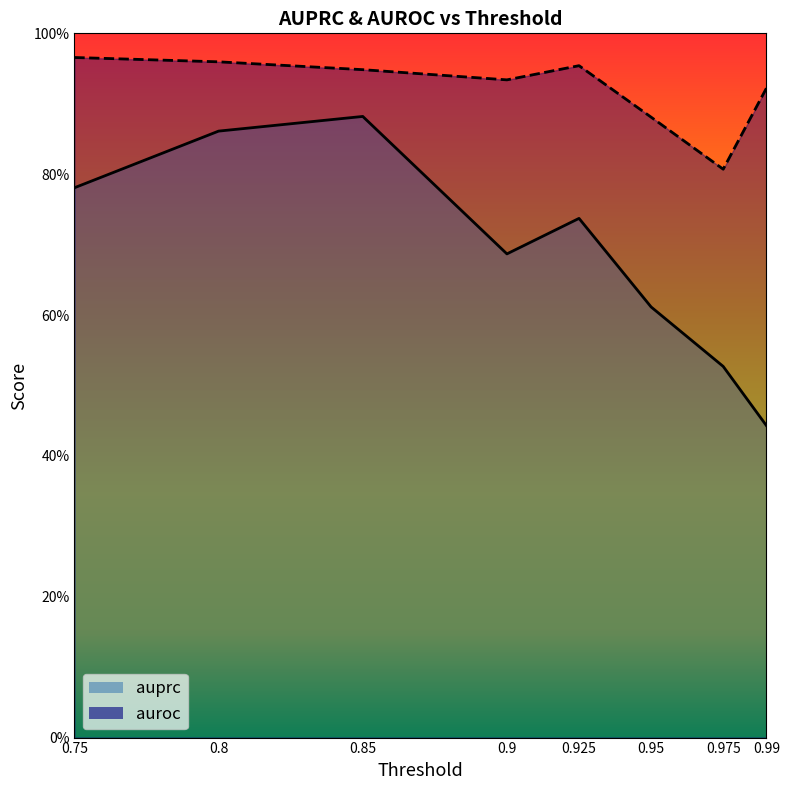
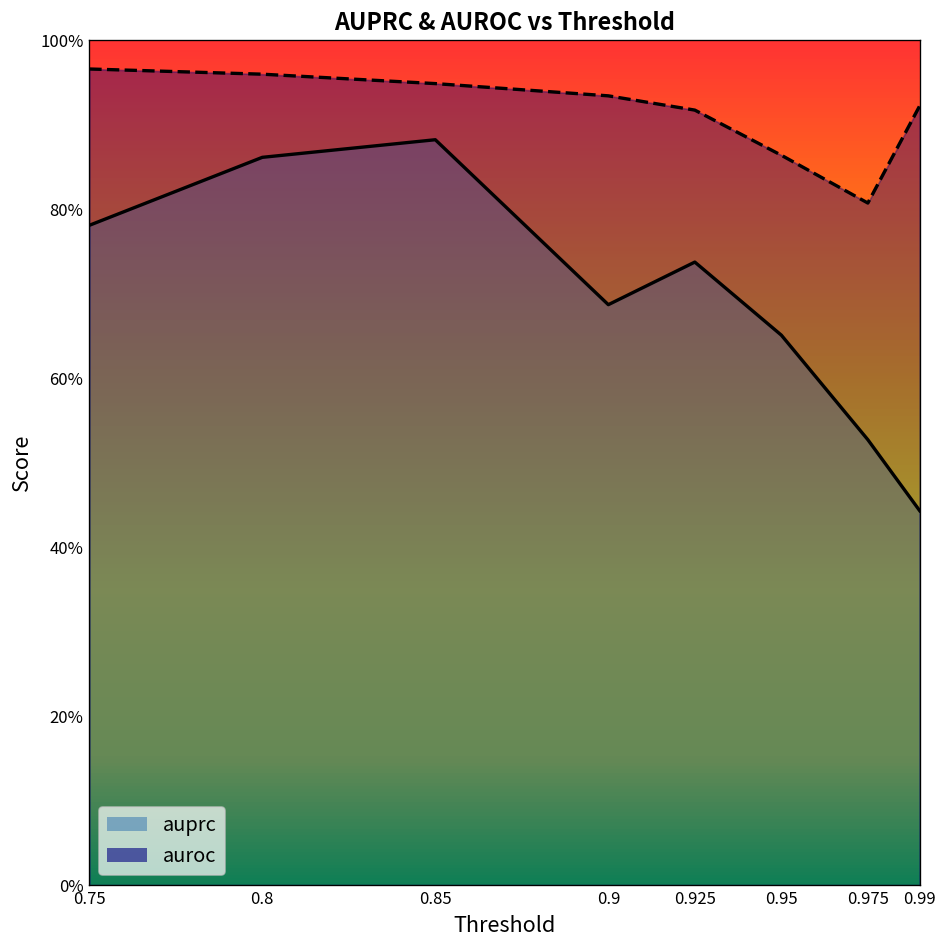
  {
    "auprc": {
      "0.75": "78%",
      "0.8": "86%",
      "0.85": "88%",
      "0.9": "69%",
      "0.925": "74%",
-     "0.95": "61%",
+     "0.95": "65%",
      "0.975": "53%",
      "0.99": "44%"
    },
    "auroc": {
      "0.75": "97%",
      "0.8": "96%",
      "0.85": "95%",
      "0.9": "93%",
-     "0.925": "95%",
-     "0.95": "88%",
+     "0.925": "92%",
+     "0.95": "86%",
      "0.975": "81%",
      "0.99": "92%"
    }
  }
